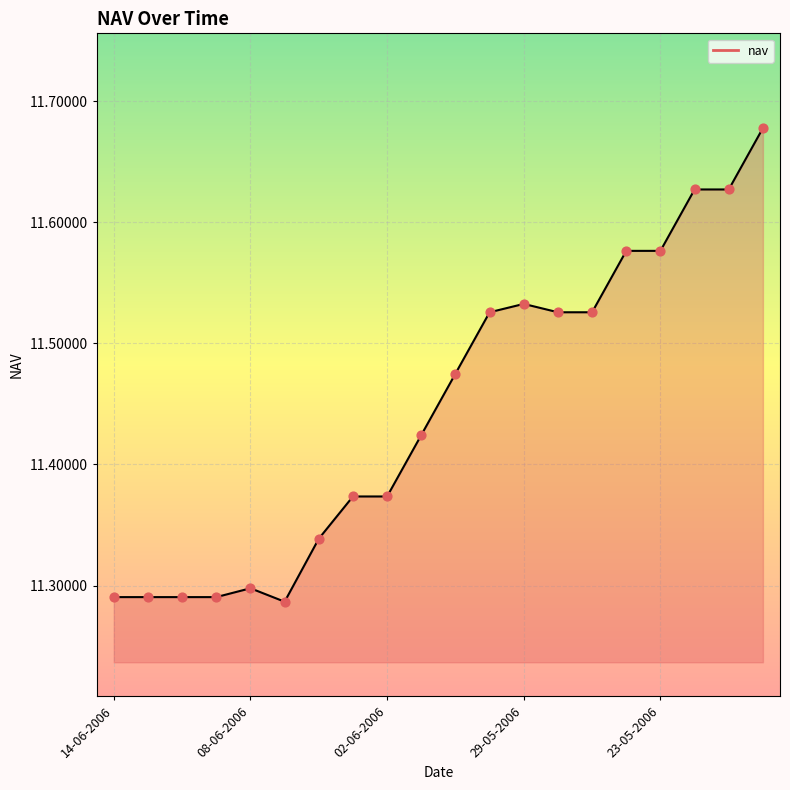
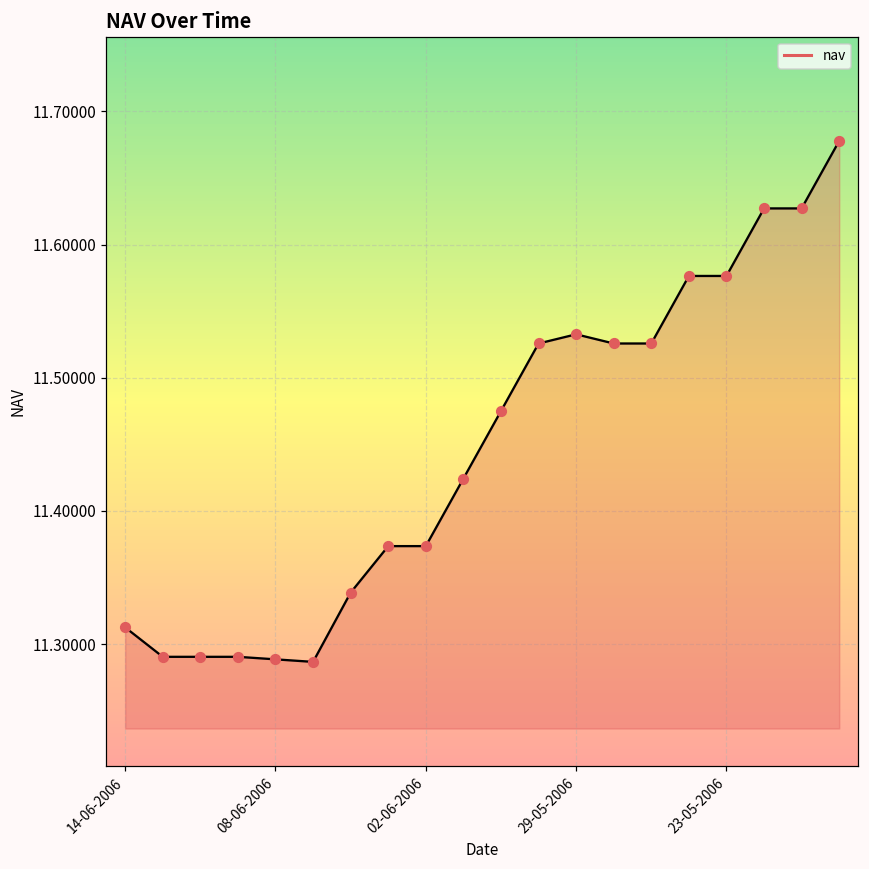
  {
-   "14-06-2006": 11.291,
-   "08-06-2006": 11.298,
+   "14-06-2006": 11.313,
+   "08-06-2006": 11.289,
    "02-06-2006": 11.374,
    "29-05-2006": 11.533,
    "23-05-2006": 11.576
  }
